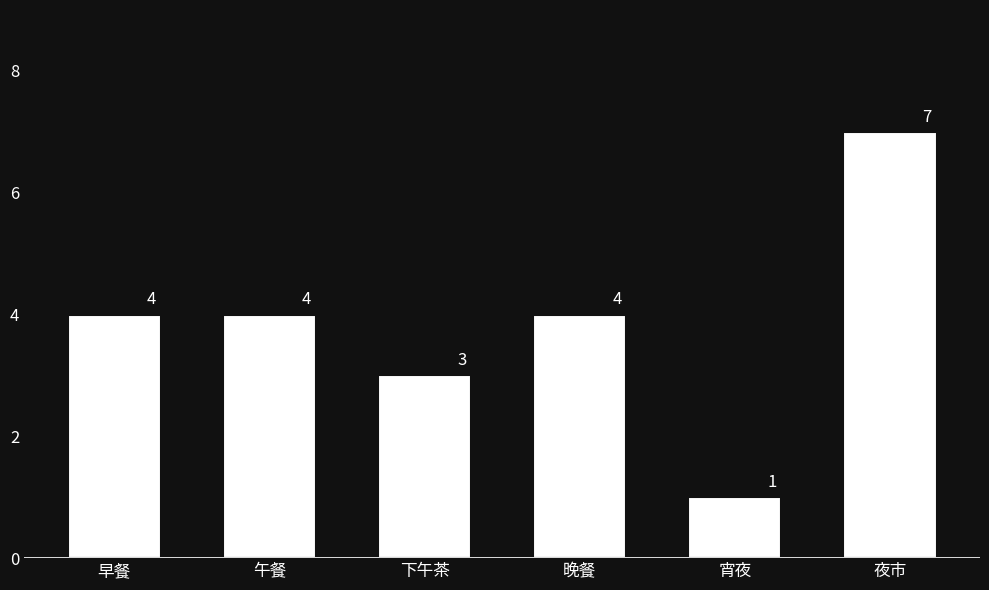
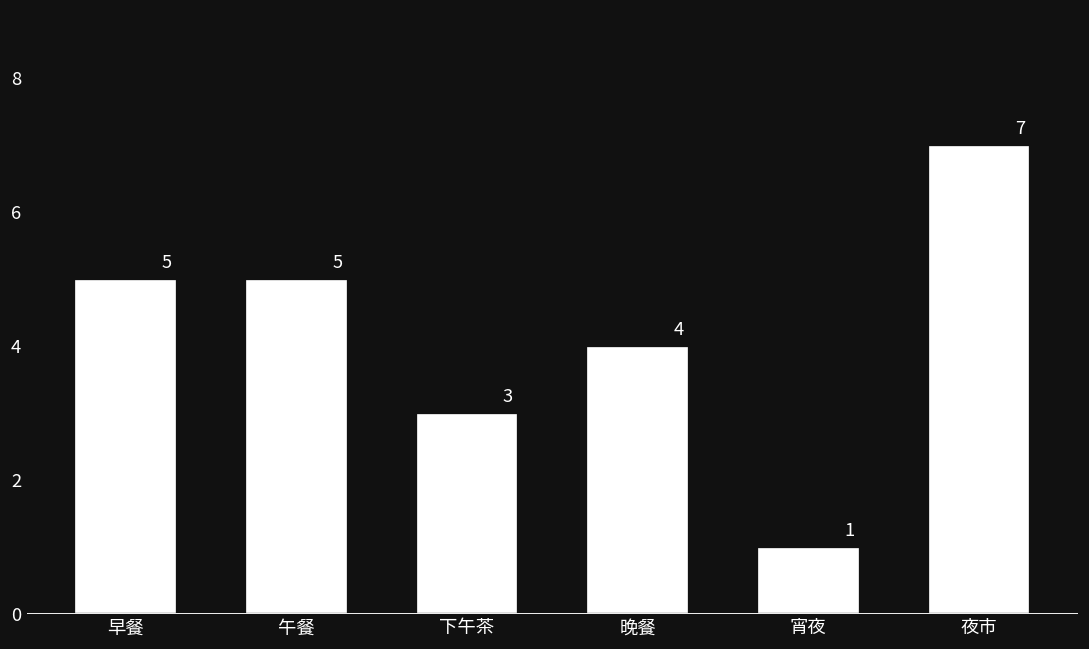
  {
-   "早餐": 4,
-   "午餐": 4
+   "早餐": 5,
+   "午餐": 5
  }
